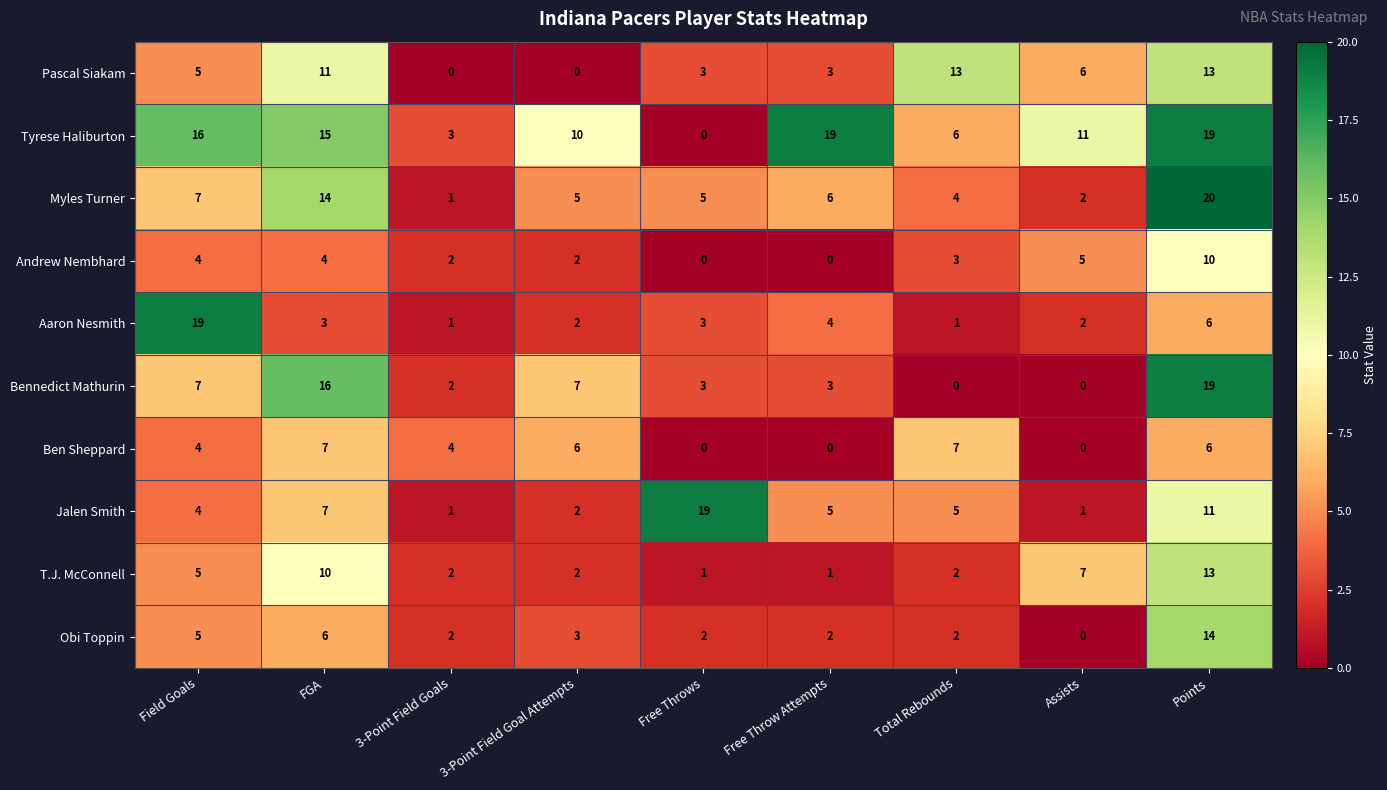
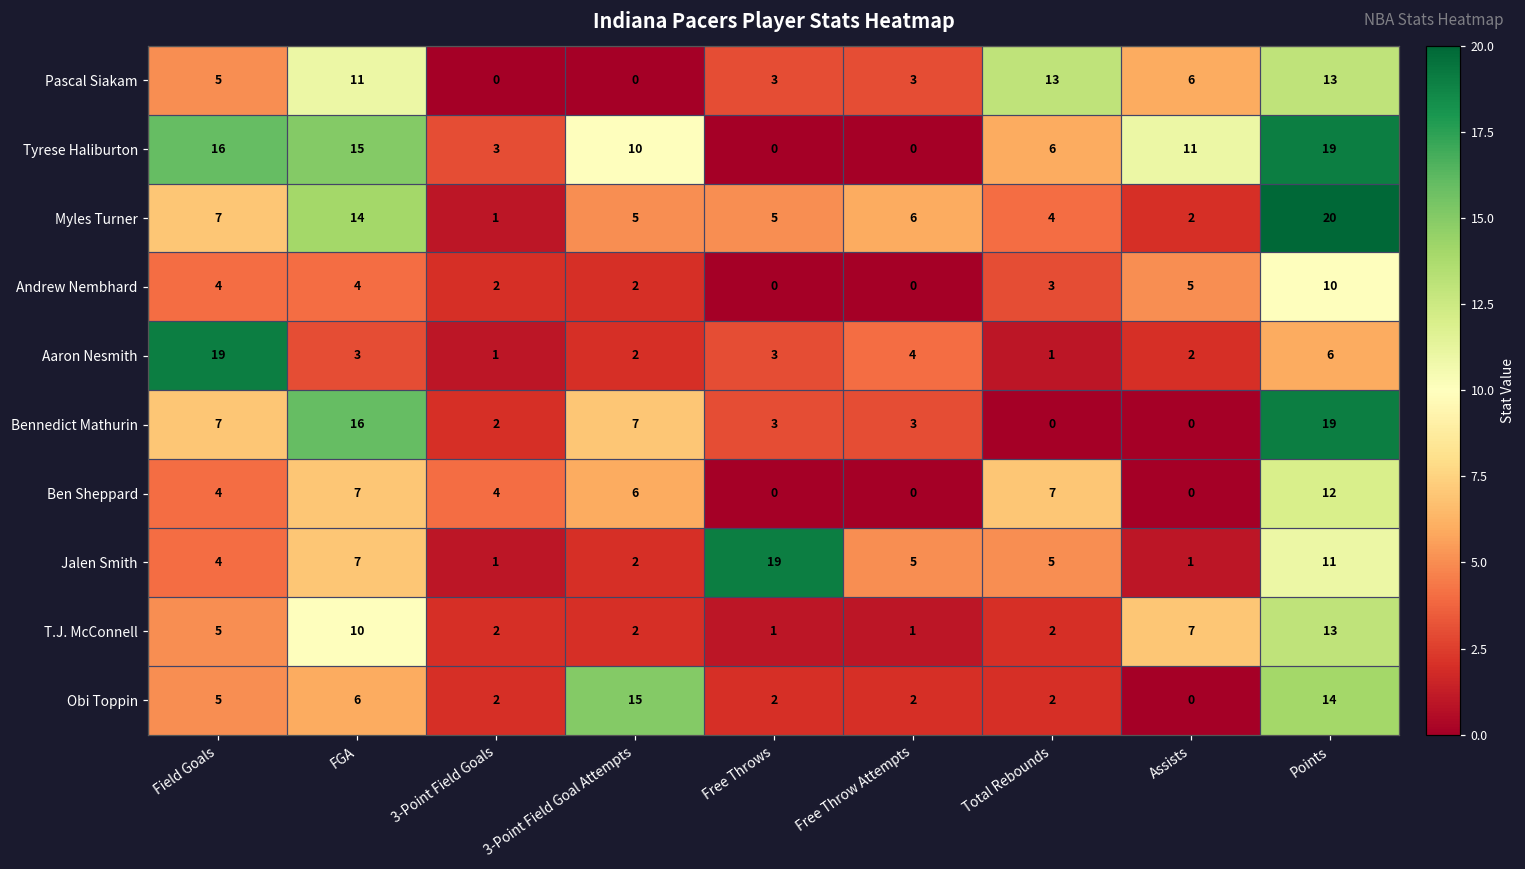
  {
    "Pascal Siakam": {
      "Field Goals": 5,
      "FGA": 11,
      "3-Point Field Goals": 0,
      "3-Point Field Goal Attempts": 0,
      "Free Throws": 3,
      "Free Throw Attempts": 3,
      "Total Rebounds": 13,
      "Assists": 6,
      "Points": 13
    },
    "Tyrese Haliburton": {
      "Field Goals": 16,
      "FGA": 15,
      "3-Point Field Goals": 3,
      "3-Point Field Goal Attempts": 10,
      "Free Throws": 0,
-     "Free Throw Attempts": 19,
+     "Free Throw Attempts": 0,
      "Total Rebounds": 6,
      "Assists": 11,
      "Points": 19
    },
    "Myles Turner": {
      "Field Goals": 7,
      "FGA": 14,
      "3-Point Field Goals": 1,
      "3-Point Field Goal Attempts": 5,
      "Free Throws": 5,
      "Free Throw Attempts": 6,
      "Total Rebounds": 4,
      "Assists": 2,
      "Points": 20
    },
    "Andrew Nembhard": {
      "Field Goals": 4,
      "FGA": 4,
      "3-Point Field Goals": 2,
      "3-Point Field Goal Attempts": 2,
      "Free Throws": 0,
      "Free Throw Attempts": 0,
      "Total Rebounds": 3,
      "Assists": 5,
      "Points": 10
    },
    "Aaron Nesmith": {
      "Field Goals": 19,
      "FGA": 3,
      "3-Point Field Goals": 1,
      "3-Point Field Goal Attempts": 2,
      "Free Throws": 3,
      "Free Throw Attempts": 4,
      "Total Rebounds": 1,
      "Assists": 2,
      "Points": 6
    },
    "Bennedict Mathurin": {
      "Field Goals": 7,
      "FGA": 16,
      "3-Point Field Goals": 2,
      "3-Point Field Goal Attempts": 7,
      "Free Throws": 3,
      "Free Throw Attempts": 3,
      "Total Rebounds": 0,
      "Assists": 0,
      "Points": 19
    },
    "Ben Sheppard": {
      "Field Goals": 4,
      "FGA": 7,
      "3-Point Field Goals": 4,
      "3-Point Field Goal Attempts": 6,
      "Free Throws": 0,
      "Free Throw Attempts": 0,
      "Total Rebounds": 7,
      "Assists": 0,
-     "Points": 6
+     "Points": 12
    },
    "Jalen Smith": {
      "Field Goals": 4,
      "FGA": 7,
      "3-Point Field Goals": 1,
      "3-Point Field Goal Attempts": 2,
      "Free Throws": 19,
      "Free Throw Attempts": 5,
      "Total Rebounds": 5,
      "Assists": 1,
      "Points": 11
    },
    "T.J. McConnell": {
      "Field Goals": 5,
      "FGA": 10,
      "3-Point Field Goals": 2,
      "3-Point Field Goal Attempts": 2,
      "Free Throws": 1,
      "Free Throw Attempts": 1,
      "Total Rebounds": 2,
      "Assists": 7,
      "Points": 13
    },
    "Obi Toppin": {
      "Field Goals": 5,
      "FGA": 6,
      "3-Point Field Goals": 2,
-     "3-Point Field Goal Attempts": 3,
+     "3-Point Field Goal Attempts": 15,
      "Free Throws": 2,
      "Free Throw Attempts": 2,
      "Total Rebounds": 2,
      "Assists": 0,
      "Points": 14
    }
  }
